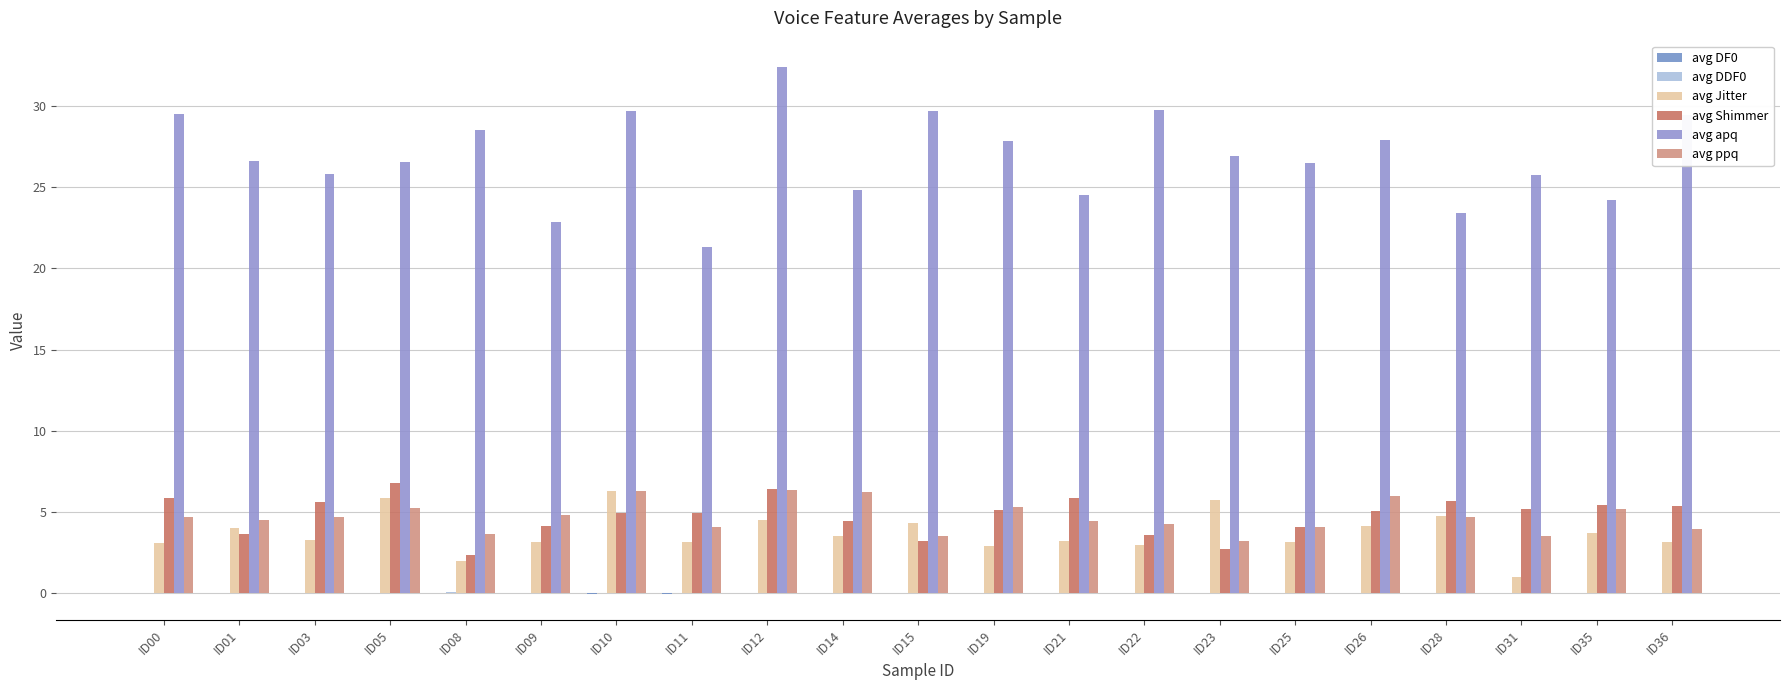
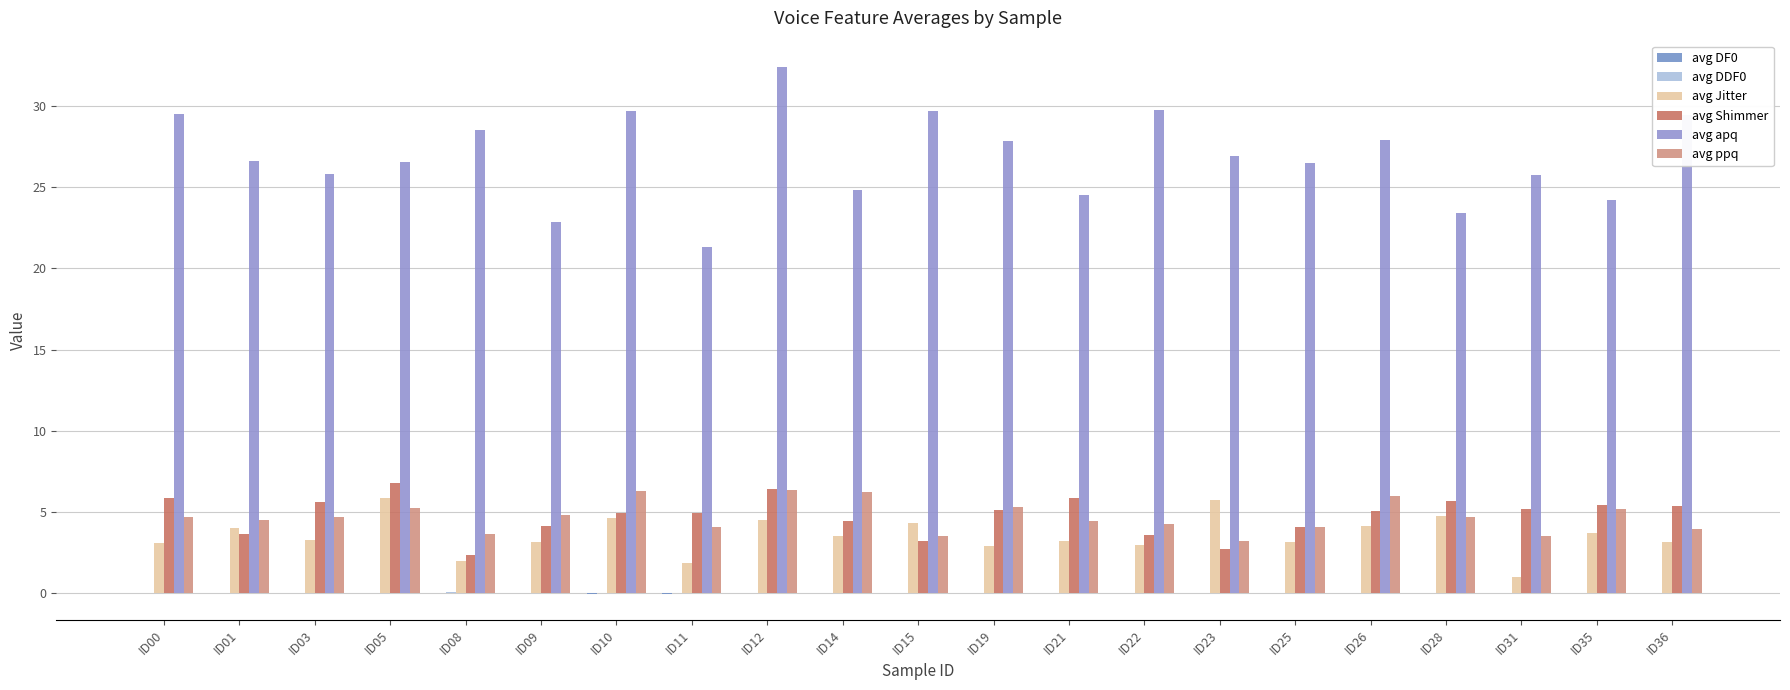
  {
    "avg Jitter": {
      "ID00": 3.1,
      "ID01": 4.0,
      "ID03": 3.2,
      "ID05": 5.9,
      "ID08": 1.9,
      "ID09": 3.1,
-     "ID10": 6.3,
-     "ID11": 3.1,
+     "ID10": 4.6,
+     "ID11": 1.9,
      "ID12": 4.5,
      "ID14": 3.5,
      "ID15": 4.3,
      "ID19": 2.9,
      "ID21": 3.2,
      "ID22": 3.0,
      "ID23": 5.7,
      "ID25": 3.1,
      "ID26": 4.1,
      "ID28": 4.7,
      "ID31": 1.0,
      "ID35": 3.7,
      "ID36": 3.1
    }
  }
